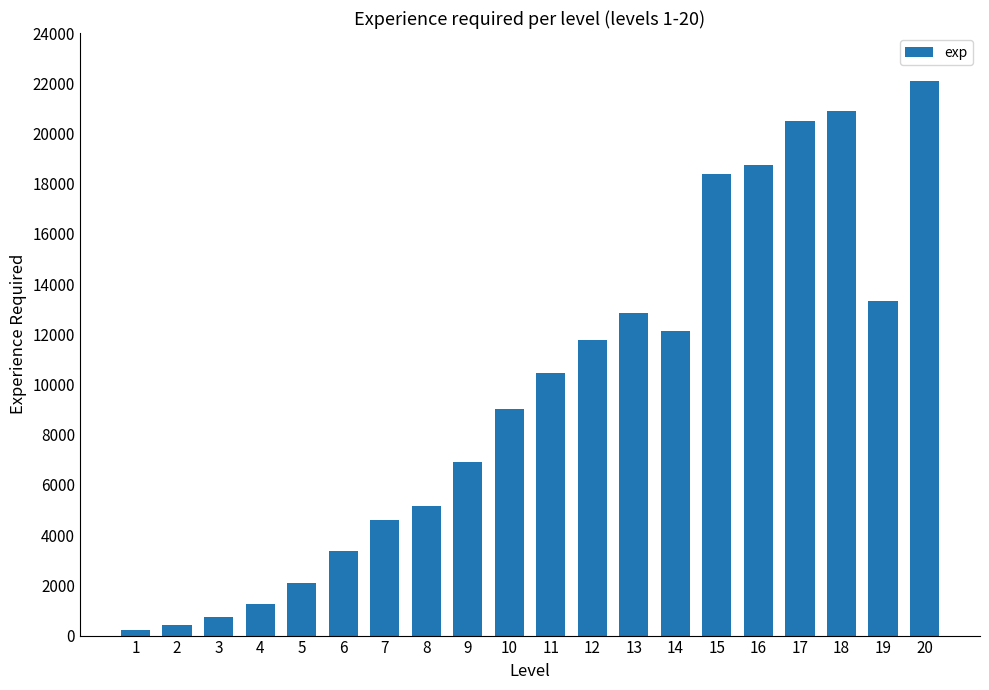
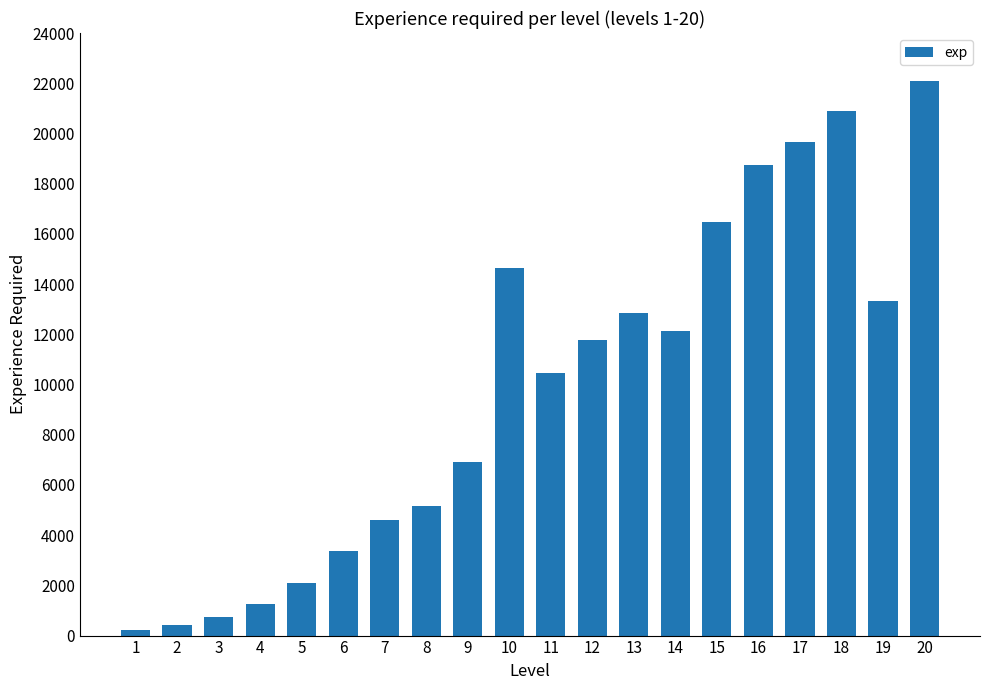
  {
    "1": 200,
    "2": 400,
    "3": 800,
    "4": 1300,
    "5": 2100,
    "6": 3400,
    "7": 4600,
    "8": 5200,
    "9": 6900,
-   "10": 9000,
+   "10": 14600,
    "11": 10500,
    "12": 11800,
    "13": 12900,
    "14": 12100,
-   "15": 18400,
+   "15": 16500,
    "16": 18700,
-   "17": 20500,
+   "17": 19700,
    "18": 20900,
    "19": 13300,
    "20": 22100
  }
